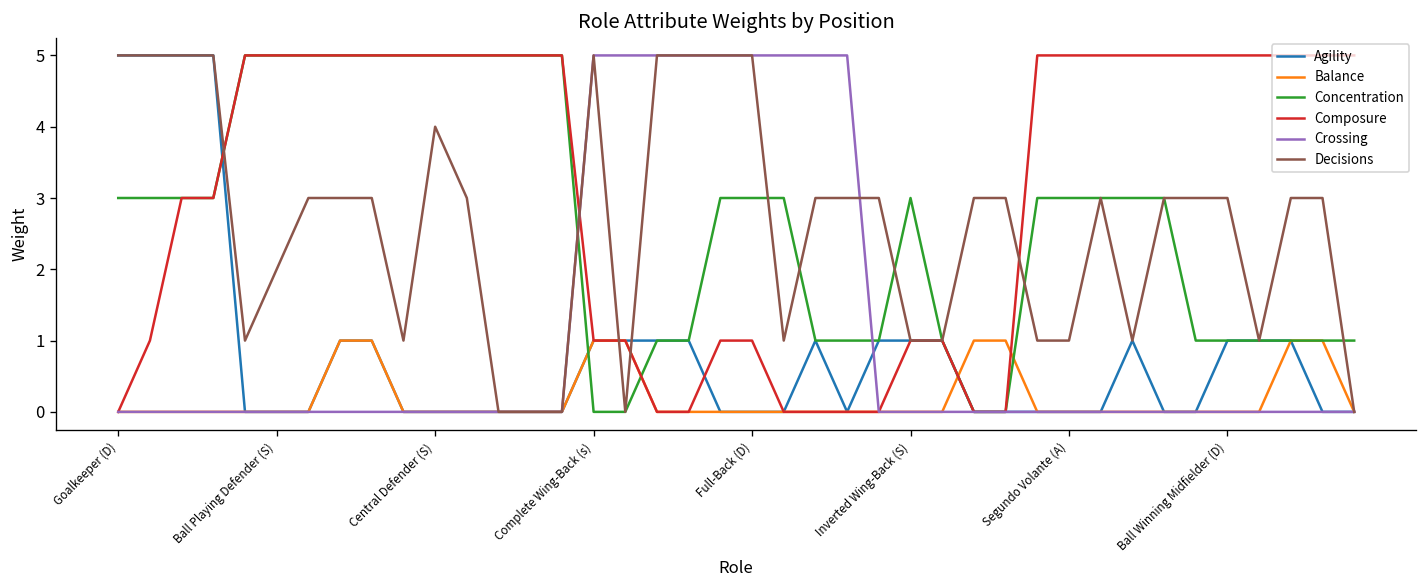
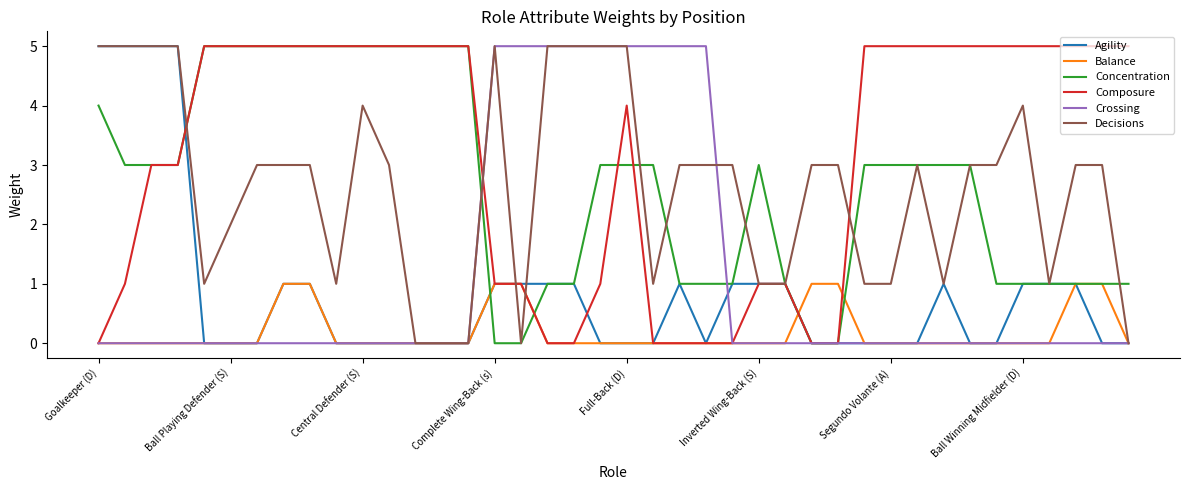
  {
    "Concentration": {
-     "Goalkeeper (D)": 3,
+     "Goalkeeper (D)": 4,
      "Complete Wing-Back (s)": 0,
      "Full-Back (D)": 3,
      "Inverted Wing-Back (S)": 3,
      "Segundo Volante (A)": 3
    },
    "Composure": {
-     "Full-Back (D)": 1,
+     "Full-Back (D)": 4,
      "Segundo Volante (A)": 5,
      "Ball Winning Midfielder (D)": 5
    },
    "Decisions": {
      "Ball Playing Defender (S)": 2,
      "Central Defender (S)": 4,
      "Segundo Volante (A)": 1,
-     "Ball Winning Midfielder (D)": 3
+     "Ball Winning Midfielder (D)": 4
    }
  }
